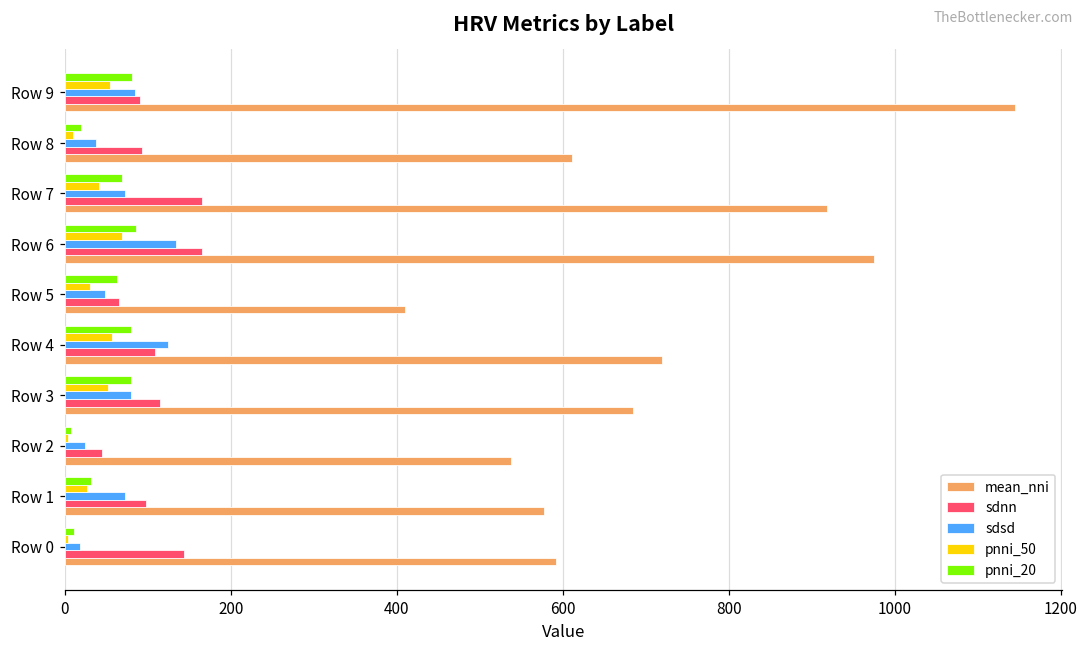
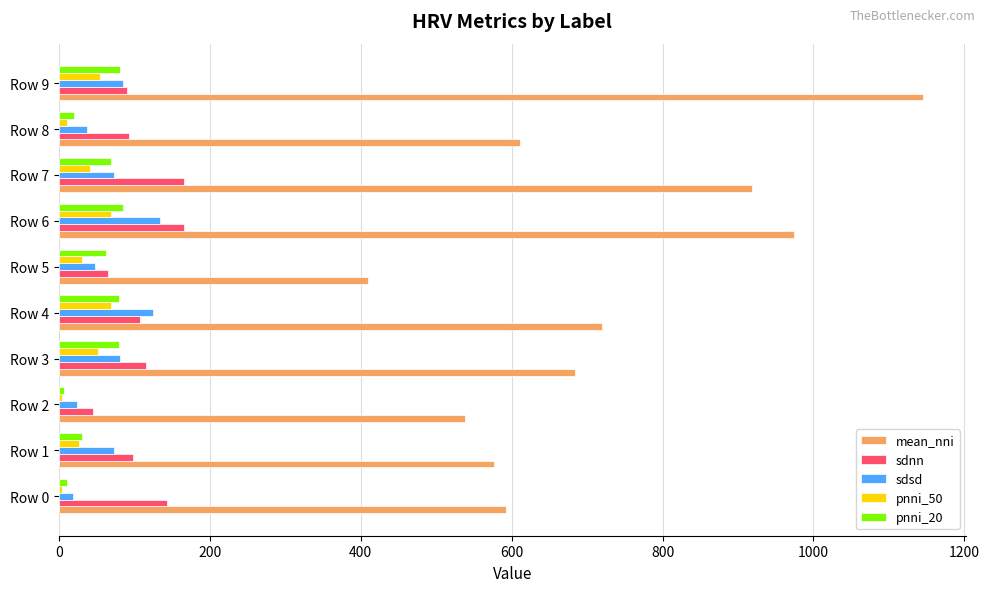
  {
    "mean_nni": {
      "Row 9": 1140,
      "Row 8": 610,
      "Row 7": 920,
      "Row 6": 970,
      "Row 5": 410,
      "Row 4": 720,
      "Row 3": 680,
      "Row 2": 540,
      "Row 1": 580,
      "Row 0": 590
    },
    "sdnn": {
      "Row 9": 90,
      "Row 8": 90,
      "Row 7": 170,
      "Row 6": 170,
      "Row 5": 60,
      "Row 4": 110,
      "Row 3": 120,
      "Row 2": 40,
      "Row 1": 100,
      "Row 0": 140
    },
    "sdsd": {
      "Row 9": 80,
      "Row 8": 40,
      "Row 7": 70,
      "Row 6": 130,
      "Row 5": 50,
      "Row 4": 120,
      "Row 3": 80,
      "Row 2": 20,
      "Row 1": 70,
      "Row 0": 20
    },
    "pnni_50": {
      "Row 9": 50,
      "Row 8": 10,
      "Row 7": 40,
      "Row 6": 70,
      "Row 5": 30,
-     "Row 4": 60,
+     "Row 4": 70,
      "Row 3": 50,
      "Row 2": 0,
      "Row 1": 30,
      "Row 0": 0
    },
    "pnni_20": {
      "Row 9": 80,
      "Row 8": 20,
      "Row 7": 70,
      "Row 6": 90,
      "Row 5": 60,
      "Row 4": 80,
      "Row 3": 80,
      "Row 2": 10,
      "Row 1": 30,
      "Row 0": 10
    }
  }
